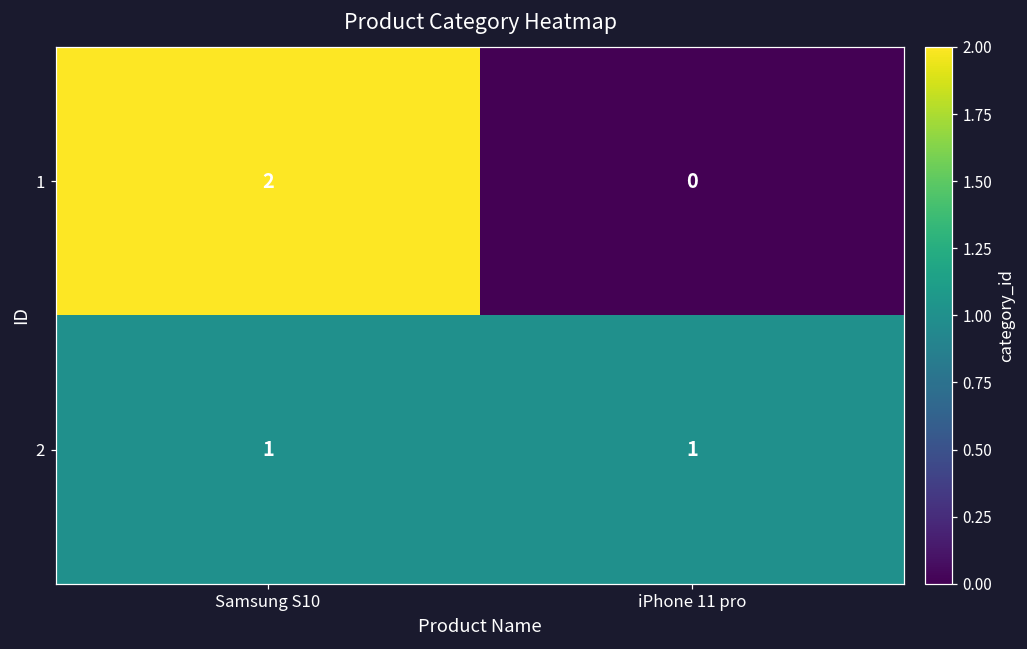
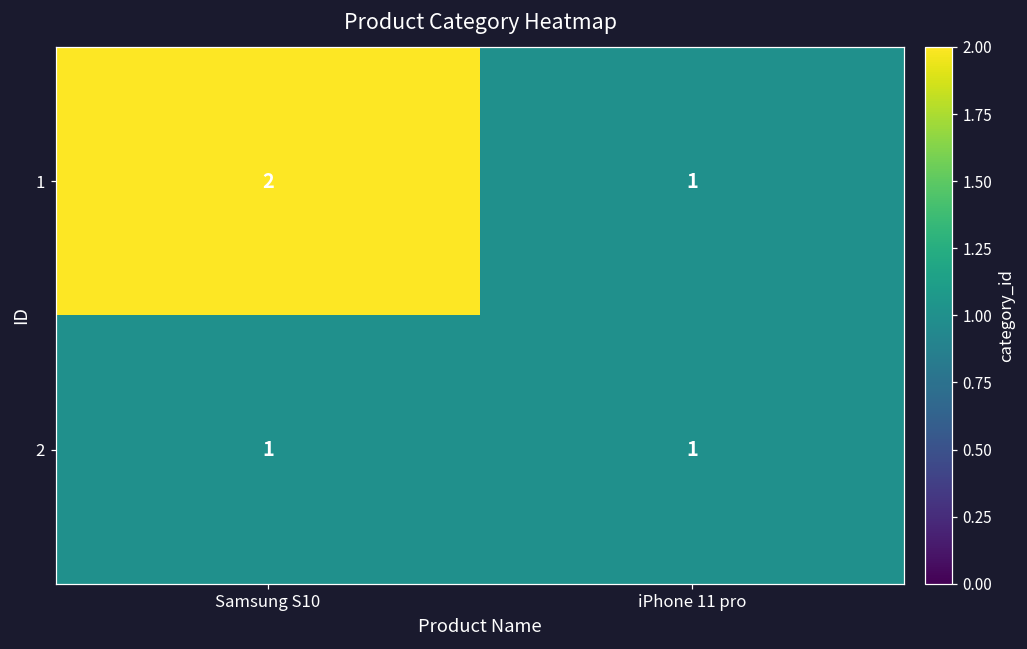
  {
    "1": {
      "Samsung S10": 2,
-     "iPhone 11 pro": 0
+     "iPhone 11 pro": 1
    },
    "2": {
      "Samsung S10": 1,
      "iPhone 11 pro": 1
    }
  }
